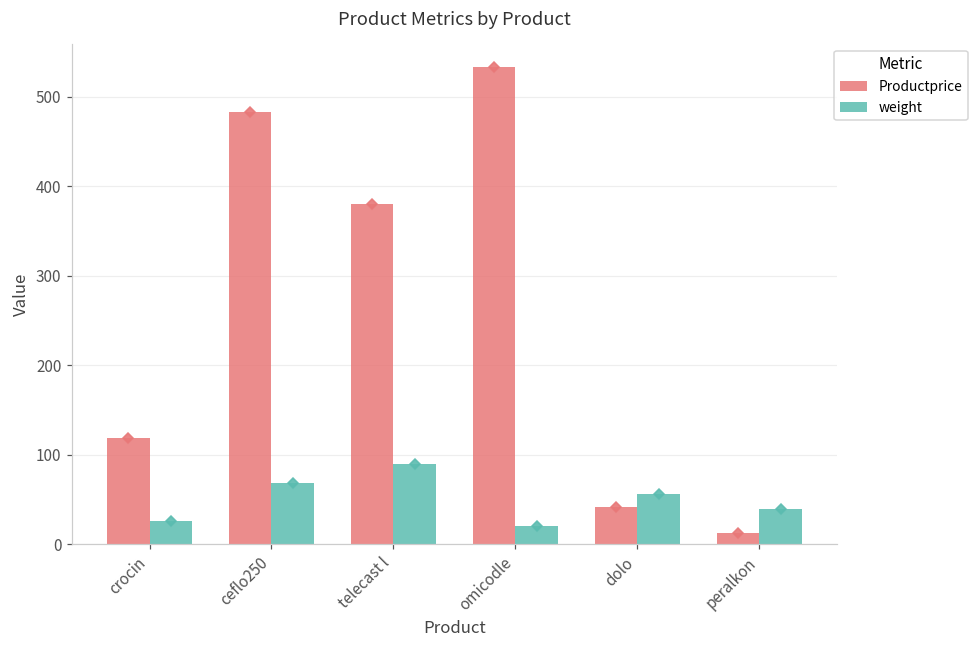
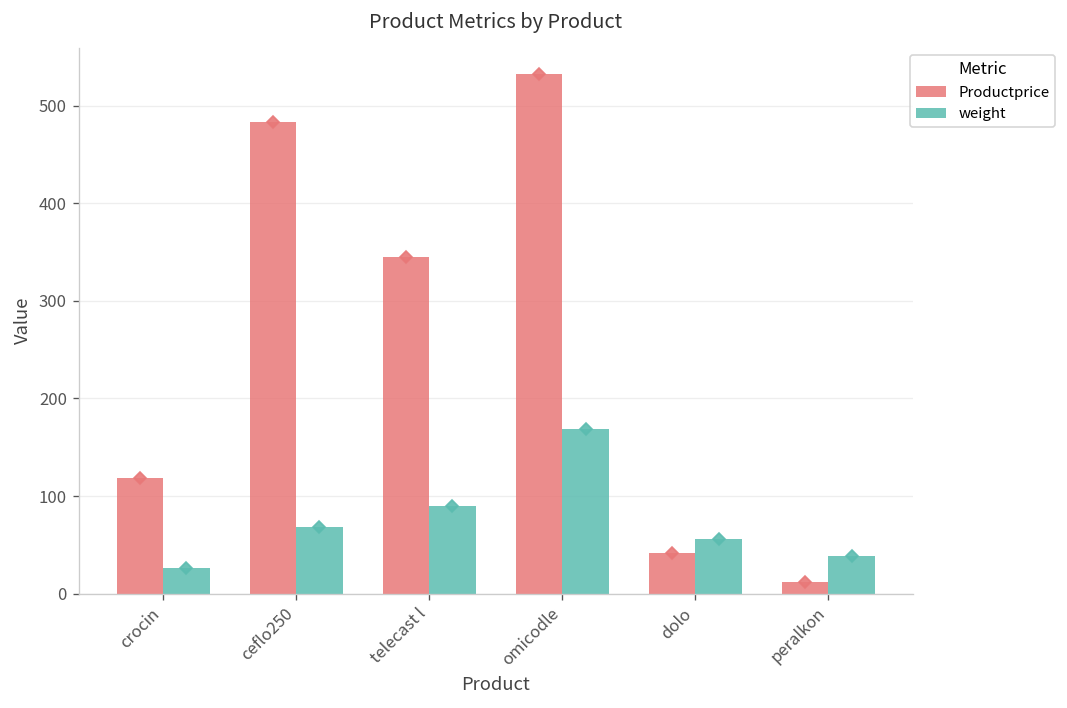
  {
    "Productprice": {
      "crocin": 120,
      "ceflo250": 480,
-     "telecast l": 380,
+     "telecast l": 350,
      "omicodle": 530,
      "dolo": 40,
      "peralkon": 10
    },
    "weight": {
      "crocin": 30,
      "ceflo250": 70,
      "telecast l": 90,
-     "omicodle": 20,
+     "omicodle": 170,
      "dolo": 60,
      "peralkon": 40
    }
  }
